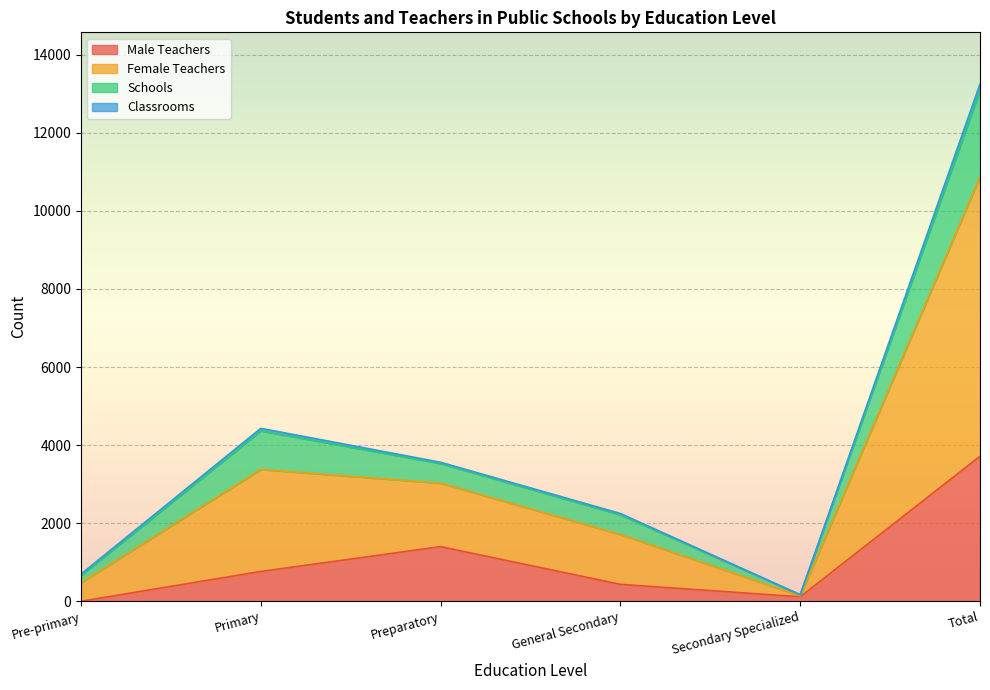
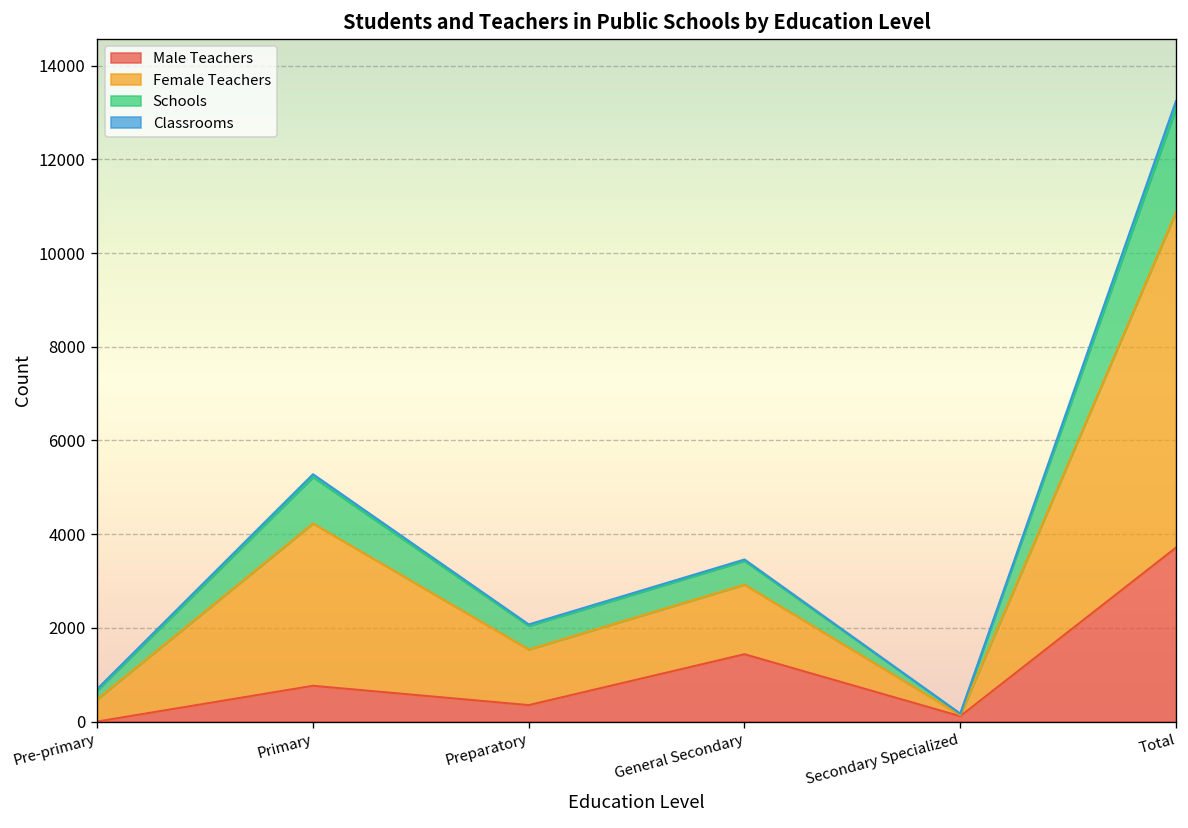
  {
    "Male Teachers": {
      "Pre-primary": 0,
      "Primary": 800,
-     "Preparatory": 1400,
-     "General Secondary": 400,
+     "Preparatory": 400,
+     "General Secondary": 1400,
      "Total": 3700
    },
    "Female Teachers": {
      "Pre-primary": 500,
-     "Primary": 2600,
-     "Preparatory": 1600,
-     "General Secondary": 1300,
+     "Primary": 3500,
+     "Preparatory": 1200,
+     "General Secondary": 1500,
      "Total": 7200
    },
    "Schools": {
      "Total": 2200
    },
    "Classrooms": {
      "Total": 200
    }
  }
